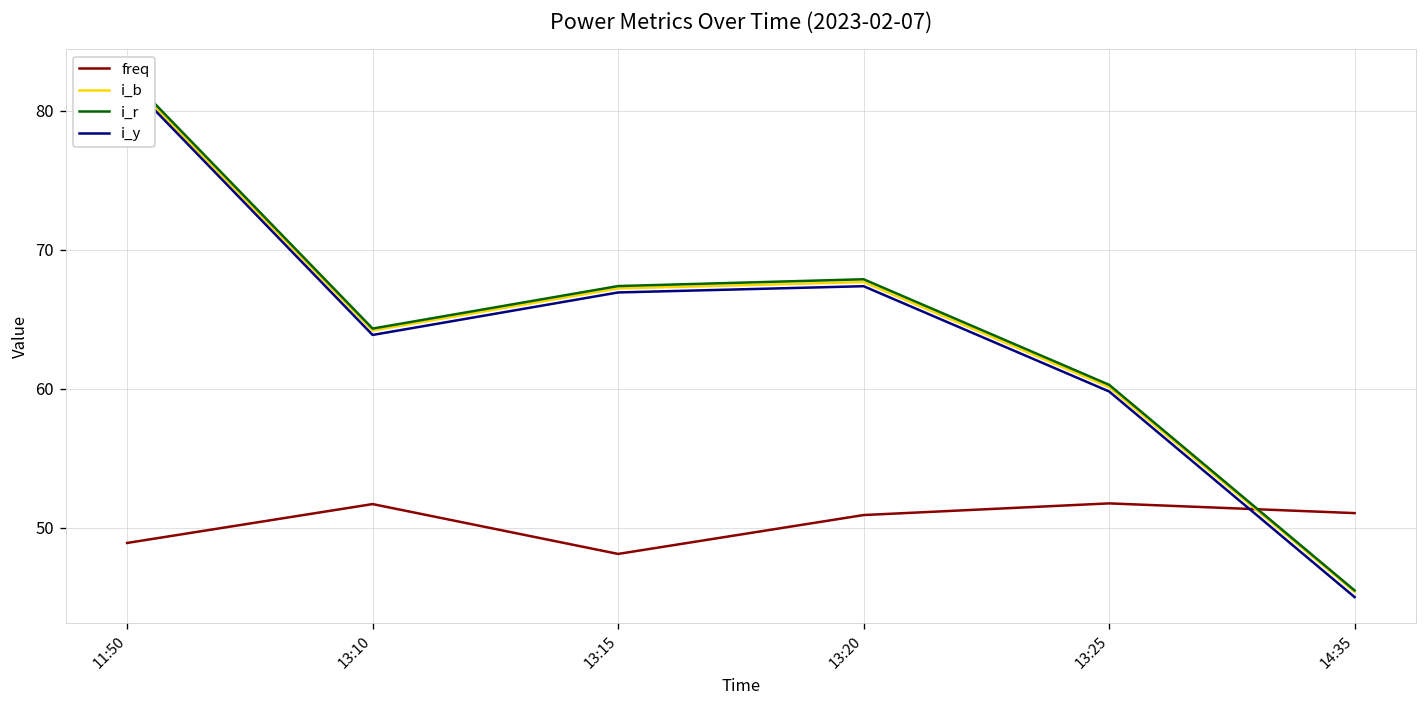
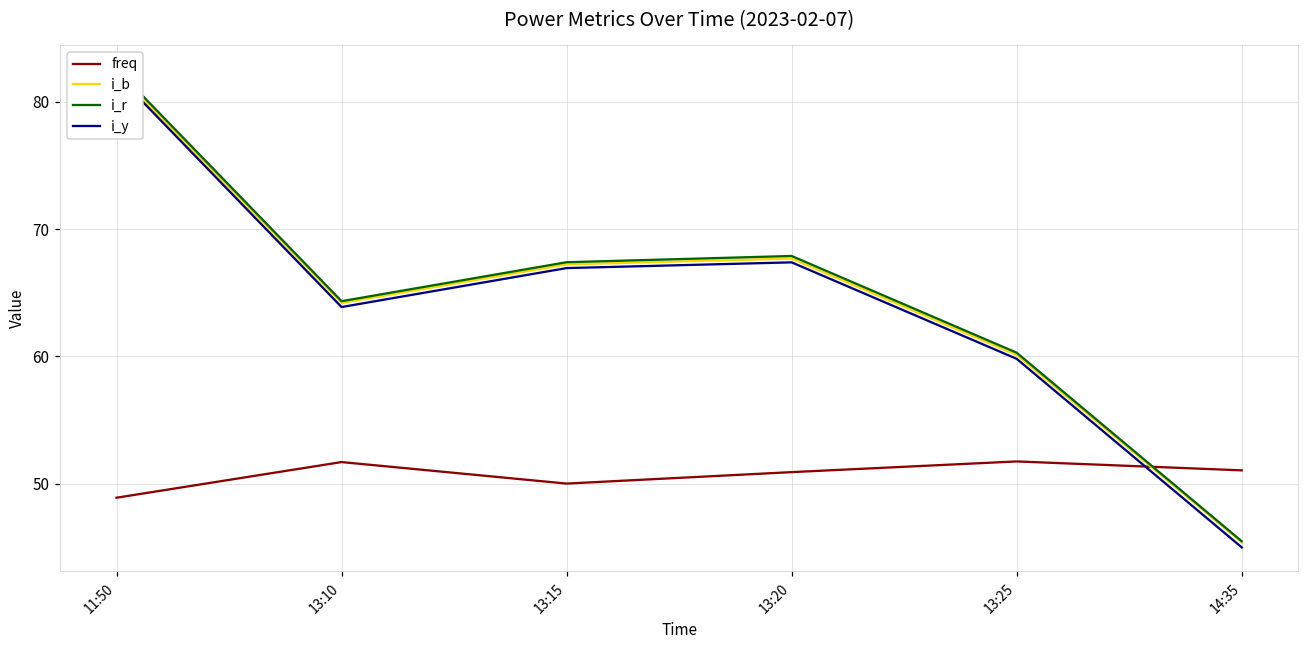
  {
    "freq": {
      "11:50": 48.9,
      "13:10": 51.7,
-     "13:15": 48.1,
+     "13:15": 50.0,
      "13:20": 50.9,
      "13:25": 51.7,
      "14:35": 51.0
    },
    "i_y": {
      "13:10": 63.9,
      "13:15": 66.9,
      "13:20": 67.4,
      "13:25": 59.8,
      "14:35": 45.0
    }
  }
